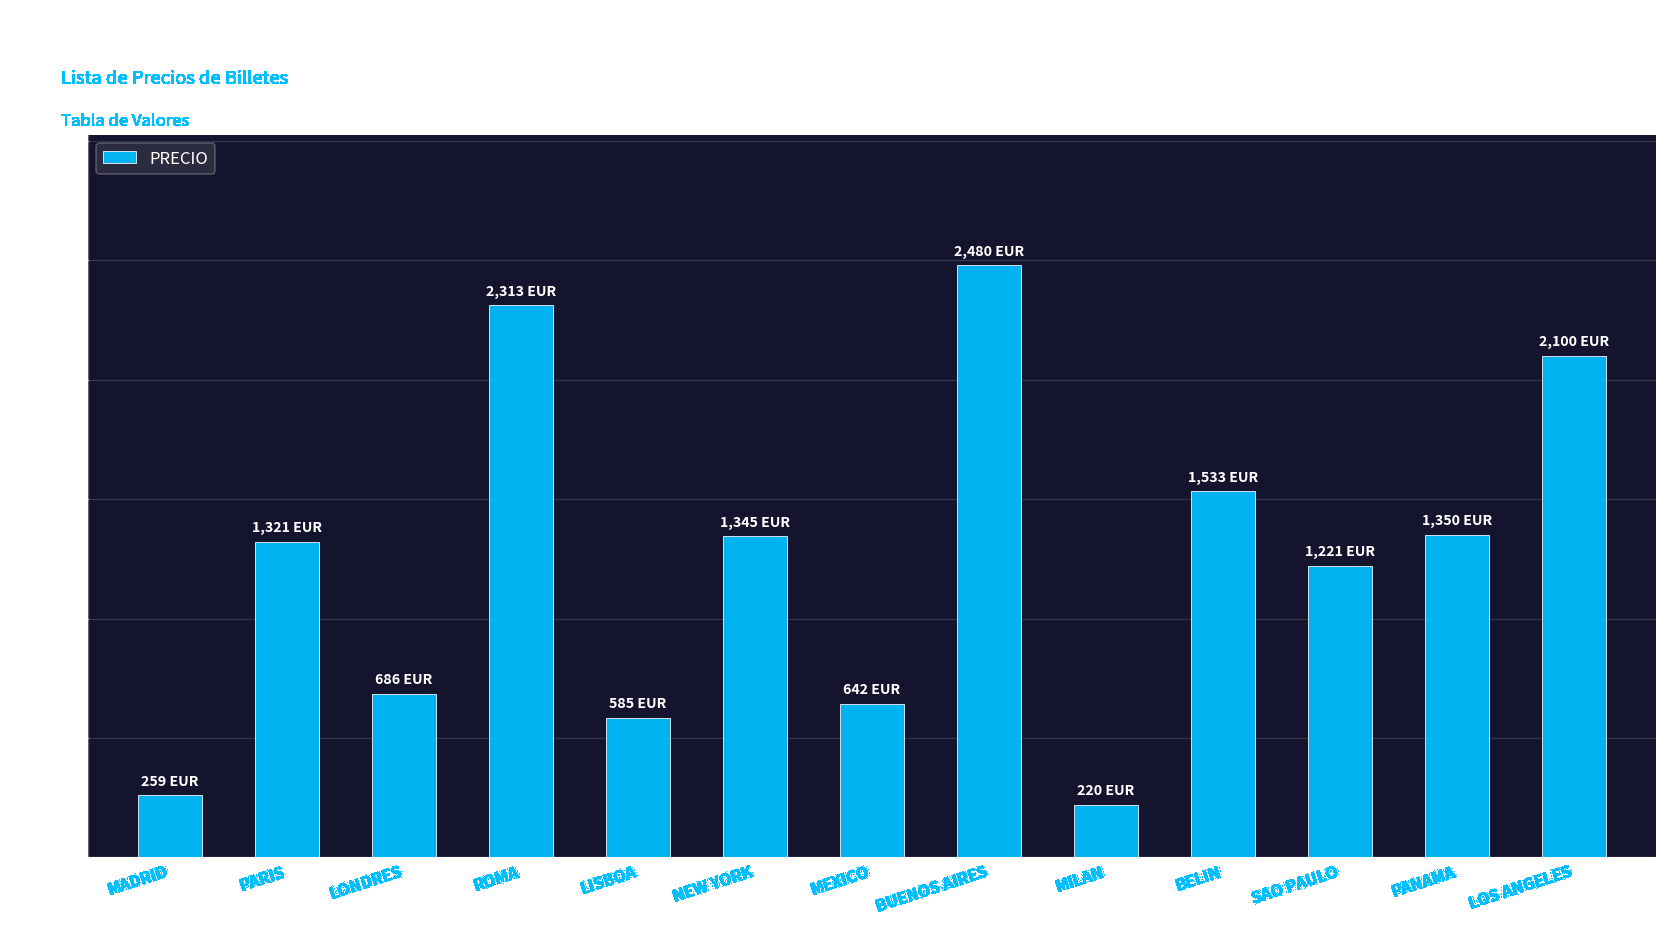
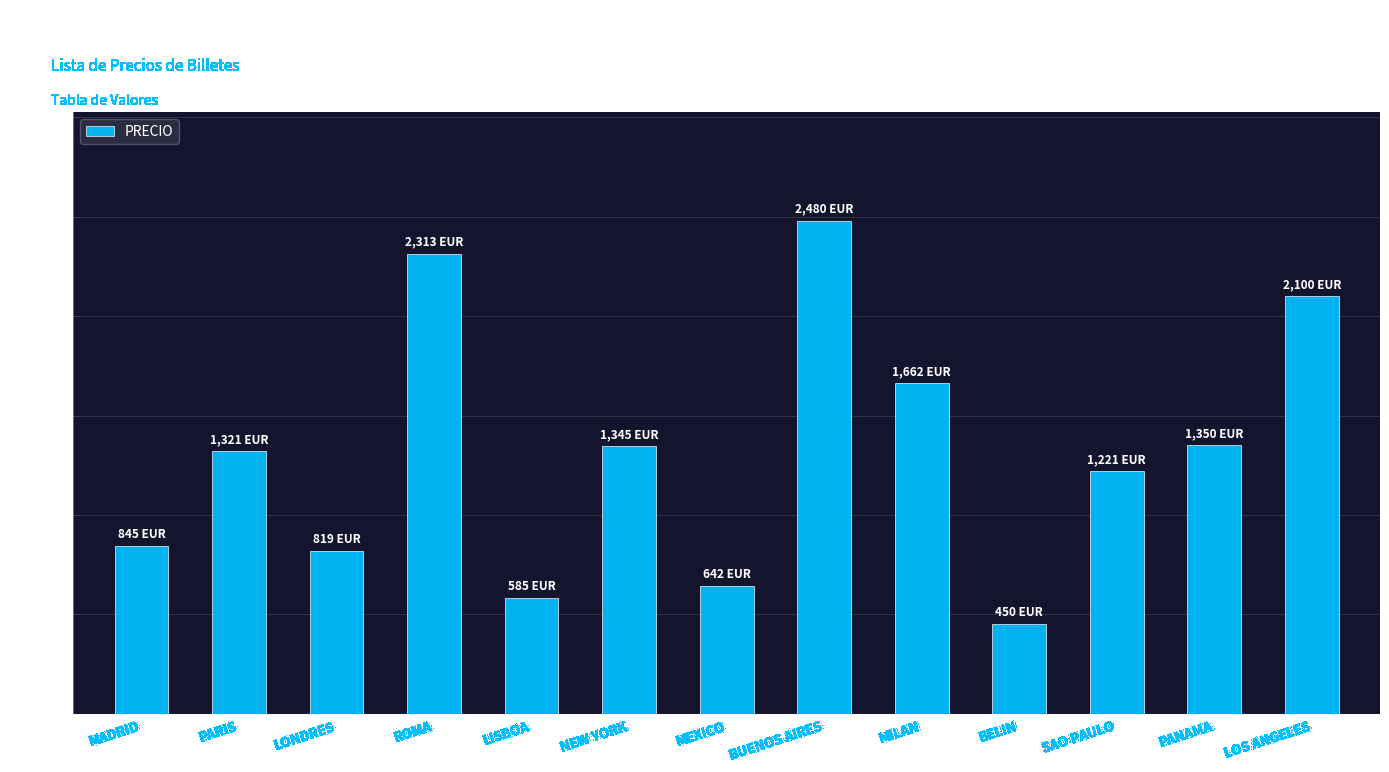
  {
-   "MADRID": "259",
+   "MADRID": "845",
    "PARIS": "1,321",
-   "LONDRES": "686",
+   "LONDRES": "819",
    "ROMA": "2,313",
    "LISBOA": "585",
    "NEW YORK": "1,345",
    "MEXICO": "642",
    "BUENOS AIRES": "2,480",
-   "MILAN": "220",
-   "BELIN": "1,533",
+   "MILAN": "1,662",
+   "BELIN": "450",
    "SAO PAULO": "1,221",
    "PANAMA": "1,350",
    "LOS ANGELES": "2,100"
  }
